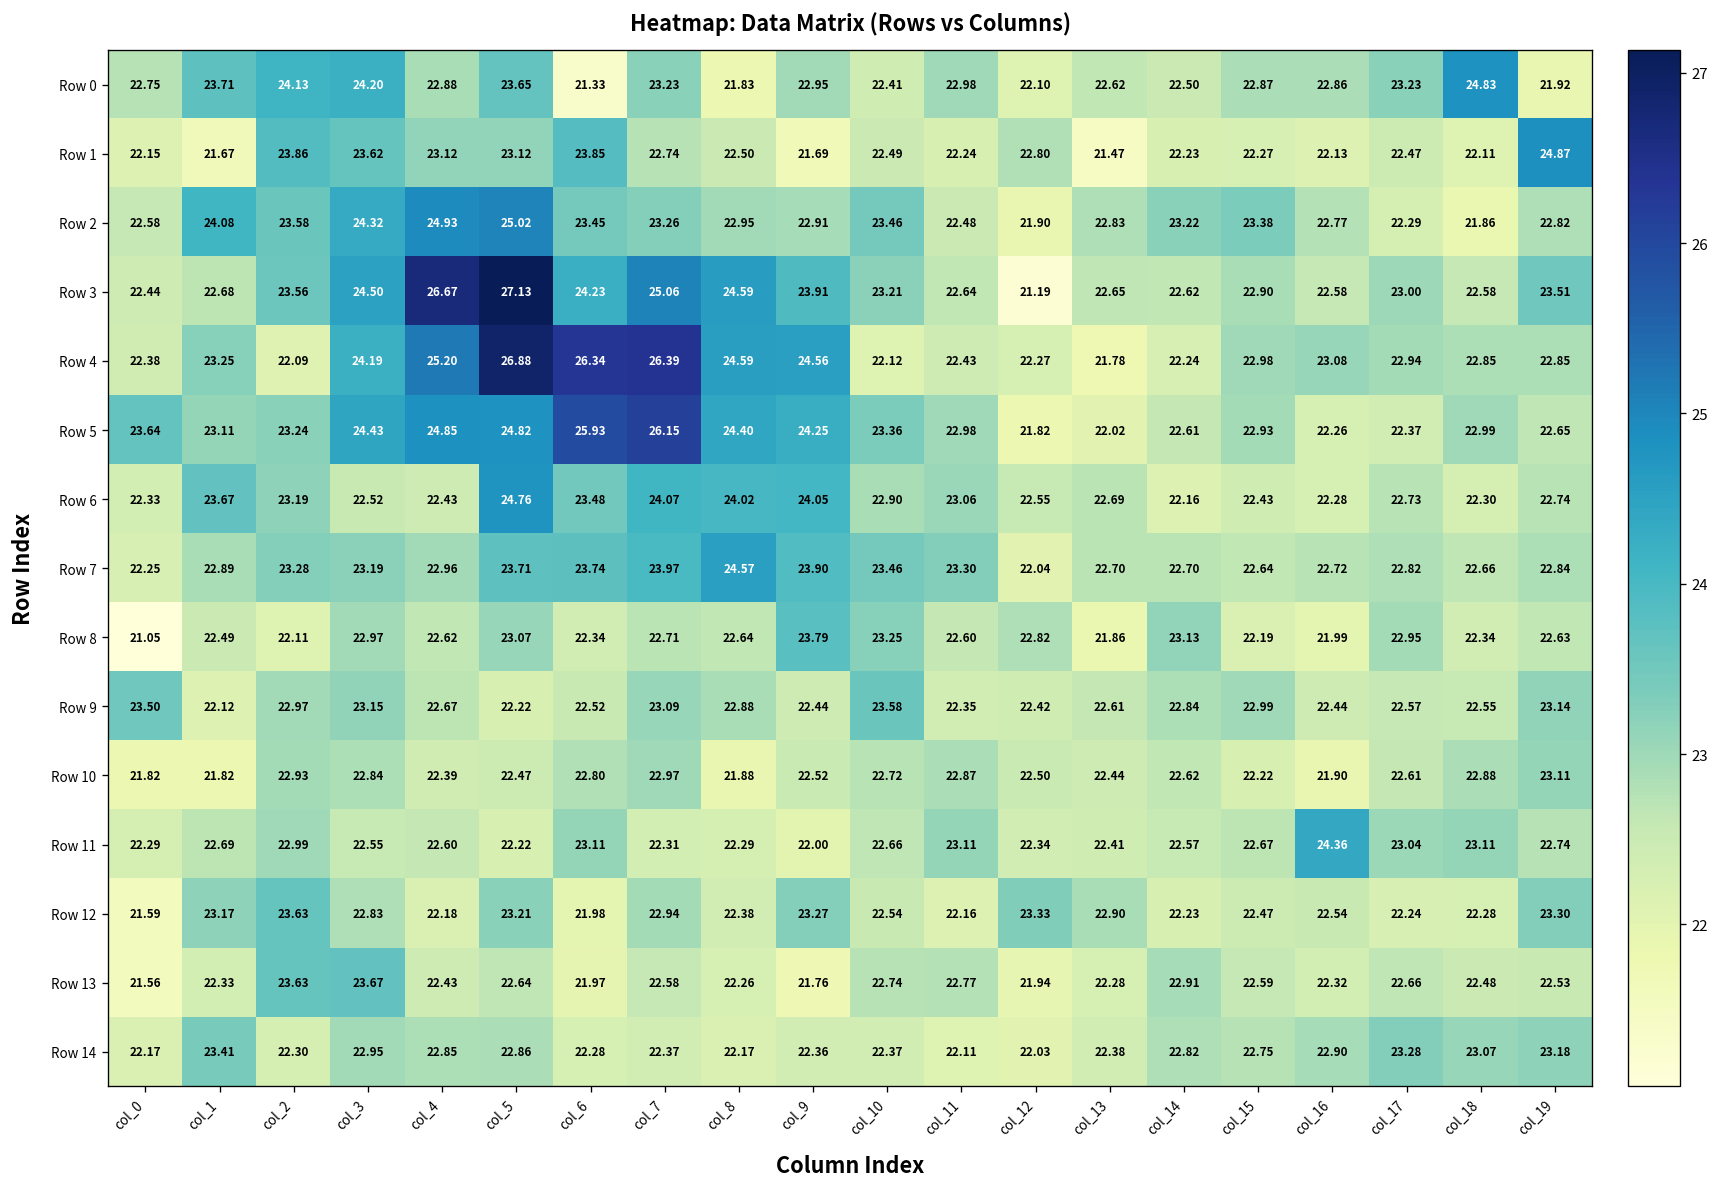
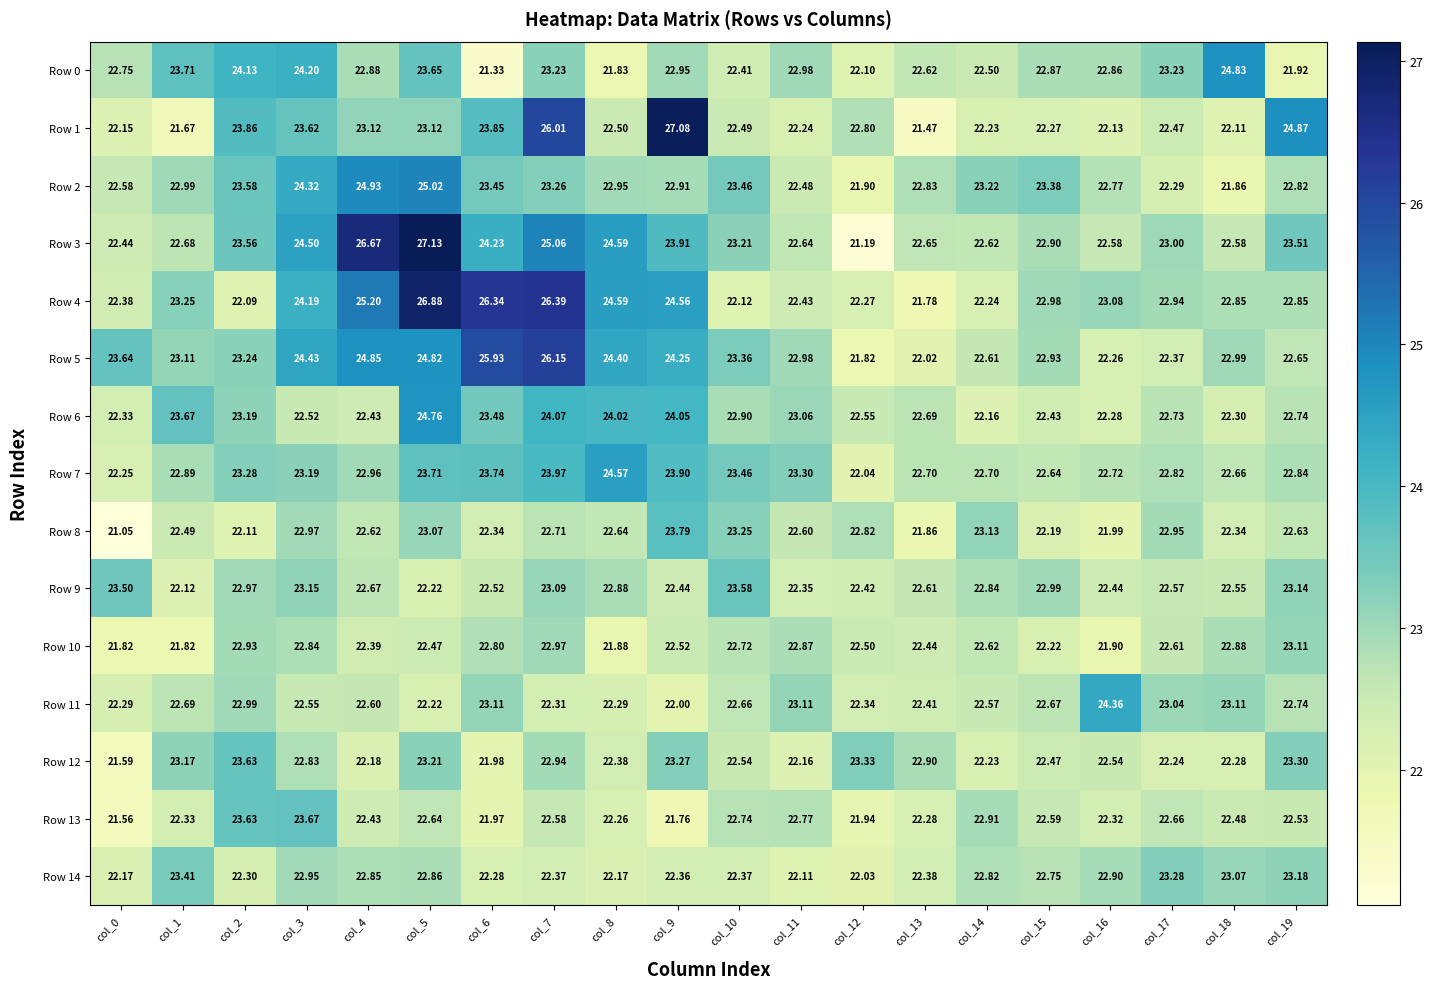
  {
    "Row 1": {
      "col_0": 22.15,
      "col_1": 21.67,
      "col_2": 23.86,
      "col_3": 23.62,
      "col_4": 23.12,
      "col_5": 23.12,
      "col_6": 23.85,
-     "col_7": 22.74,
+     "col_7": 26.01,
      "col_8": 22.50,
-     "col_9": 21.69,
+     "col_9": 27.08,
      "col_10": 22.49,
      "col_11": 22.24,
      "col_12": 22.80,
      "col_13": 21.47,
      "col_14": 22.23,
      "col_15": 22.27,
      "col_16": 22.13,
      "col_17": 22.47,
      "col_18": 22.11,
      "col_19": 24.87
    },
    "Row 2": {
      "col_0": 22.58,
-     "col_1": 24.08,
+     "col_1": 22.99,
      "col_2": 23.58,
      "col_3": 24.32,
      "col_4": 24.93,
      "col_5": 25.02,
      "col_6": 23.45,
      "col_7": 23.26,
      "col_8": 22.95,
      "col_9": 22.91,
      "col_10": 23.46,
      "col_11": 22.48,
      "col_12": 21.90,
      "col_13": 22.83,
      "col_14": 23.22,
      "col_15": 23.38,
      "col_16": 22.77,
      "col_17": 22.29,
      "col_18": 21.86,
      "col_19": 22.82
    }
  }
